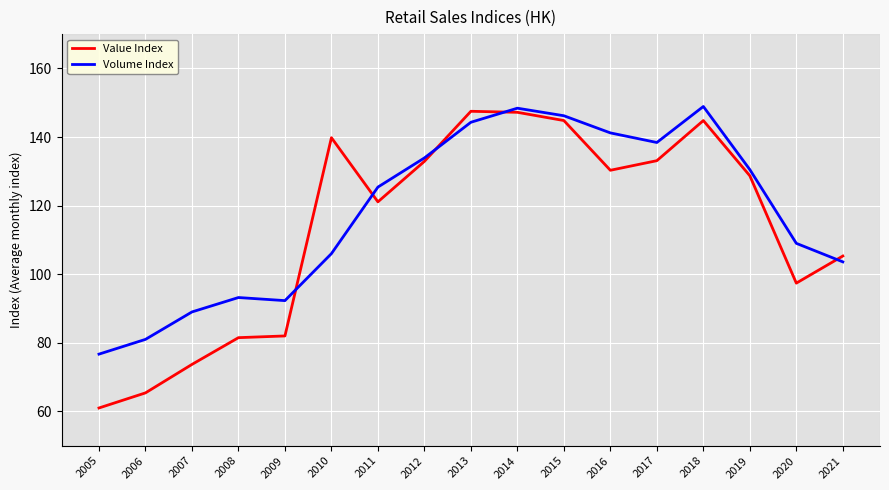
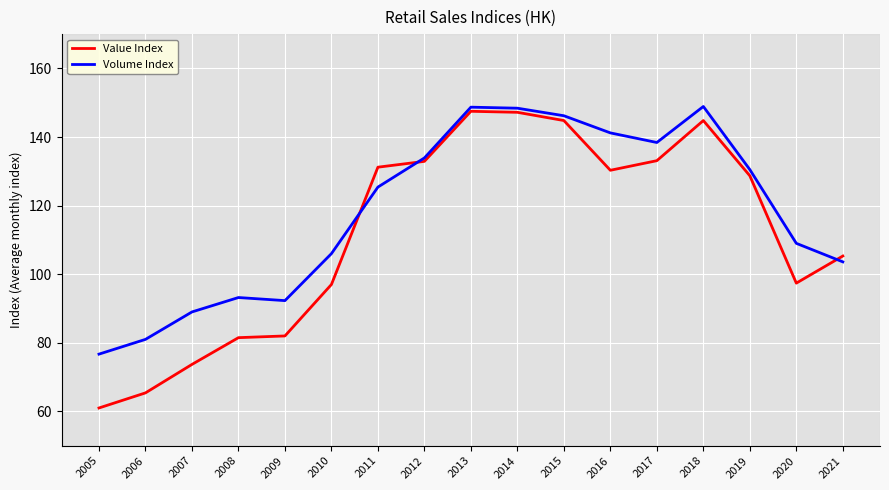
  {
    "Value Index": {
      "2005": 61,
      "2006": 65,
      "2007": 74,
      "2008": 82,
      "2009": 82,
-     "2010": 140,
-     "2011": 121,
+     "2010": 97,
+     "2011": 131,
      "2012": 133,
      "2013": 148,
      "2014": 147,
      "2015": 145,
      "2016": 130,
      "2017": 133,
      "2018": 145,
      "2019": 129,
      "2020": 97,
      "2021": 105
    },
    "Volume Index": {
      "2005": 77,
      "2006": 81,
      "2007": 89,
      "2008": 93,
      "2009": 92,
      "2010": 106,
      "2011": 125,
      "2012": 134,
-     "2013": 144,
+     "2013": 149,
      "2014": 148,
      "2015": 146,
      "2016": 141,
      "2017": 138,
      "2018": 149,
      "2019": 131,
      "2020": 109,
      "2021": 104
    }
  }
